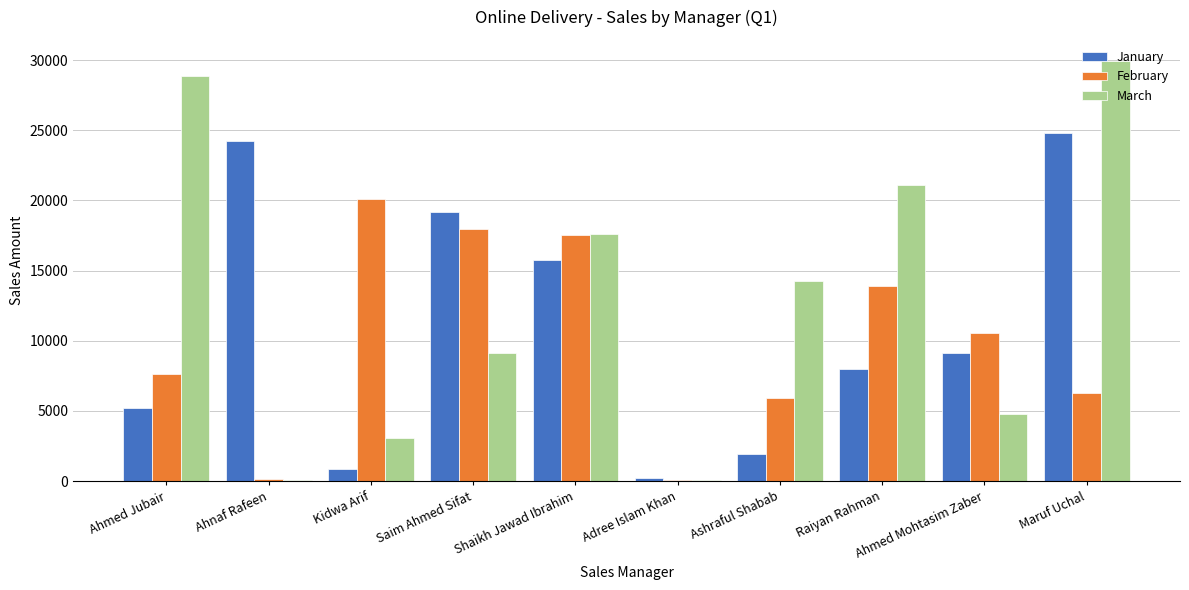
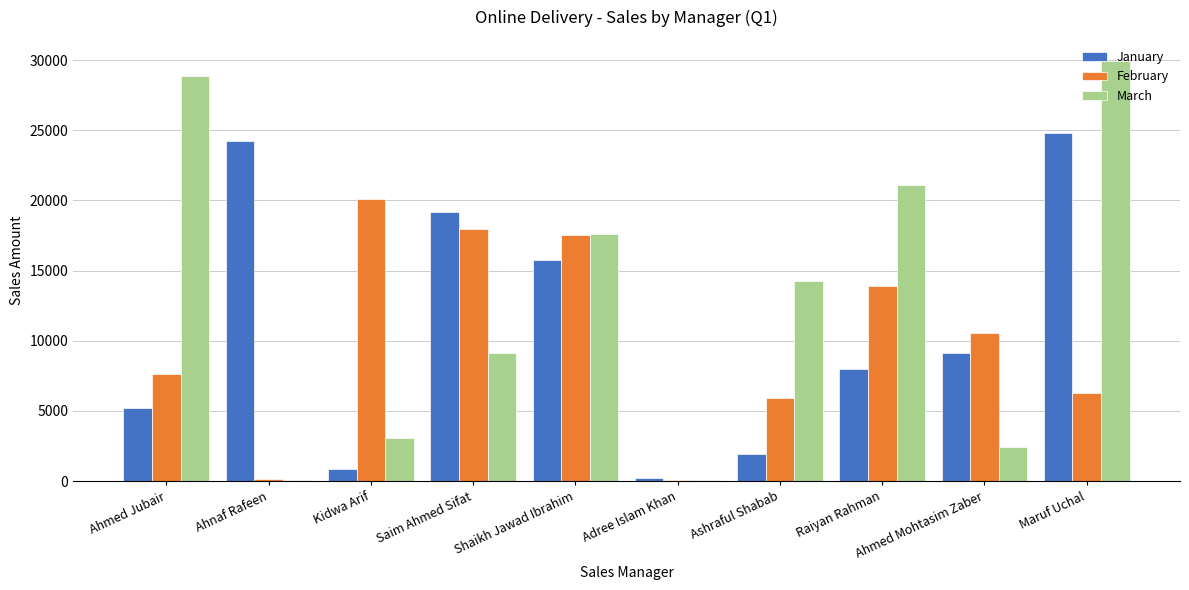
  {
    "January": {
      "Ahmed Jubair": 5200,
      "Ahnaf Rafeen": 24300,
      "Kidwa Arif": 900,
      "Saim Ahmed Sifat": 19200,
      "Shaikh Jawad Ibrahim": 15700,
      "Adree Islam Khan": 200,
      "Ashraful Shabab": 1900,
      "Raiyan Rahman": 8000,
      "Ahmed Mohtasim Zaber": 9100,
      "Maruf Uchal": 24800
    },
    "February": {
      "Ahmed Jubair": 7600,
      "Kidwa Arif": 20100,
      "Saim Ahmed Sifat": 18000,
      "Shaikh Jawad Ibrahim": 17500,
      "Ashraful Shabab": 5900,
      "Raiyan Rahman": 13900,
      "Ahmed Mohtasim Zaber": 10600,
      "Maruf Uchal": 6300
    },
    "March": {
      "Ahmed Jubair": 28900,
      "Kidwa Arif": 3100,
      "Saim Ahmed Sifat": 9100,
      "Shaikh Jawad Ibrahim": 17600,
      "Ashraful Shabab": 14300,
      "Raiyan Rahman": 21100,
-     "Ahmed Mohtasim Zaber": 4800,
+     "Ahmed Mohtasim Zaber": 2400,
      "Maruf Uchal": 29900
    }
  }
